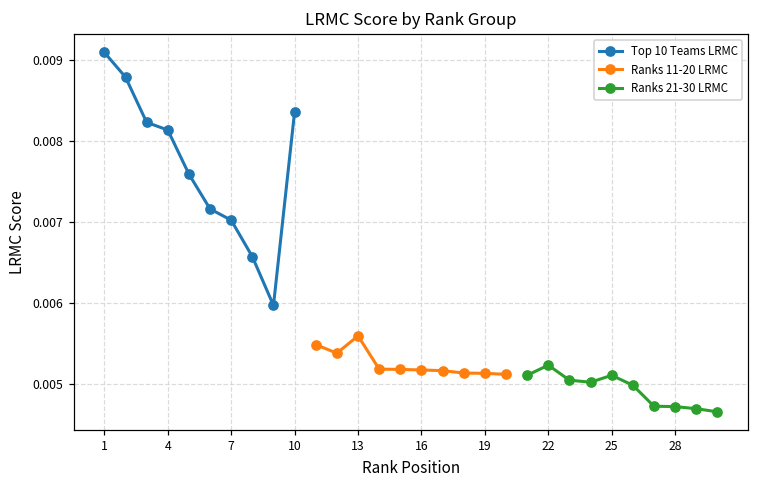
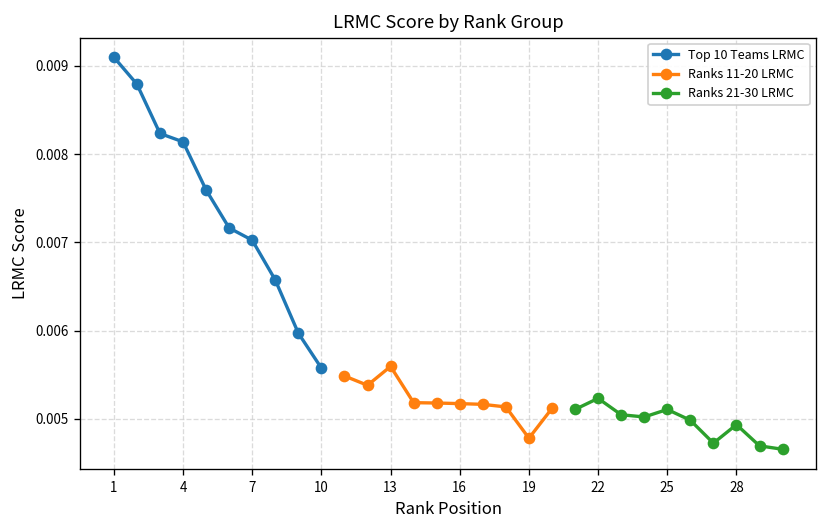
  {
    "Top 10 Teams LRMC": {
      "1": 0.0091,
      "4": 0.0081,
      "7": 0.0070,
-     "10": 0.0084
+     "10": 0.0056
    },
    "Ranks 11-20 LRMC": {
      "13": 0.0056,
      "16": 0.0052,
-     "19": 0.0051
+     "19": 0.0048
    },
    "Ranks 21-30 LRMC": {
      "22": 0.0052,
      "25": 0.0051,
-     "28": 0.0047
+     "28": 0.0049
    }
  }
